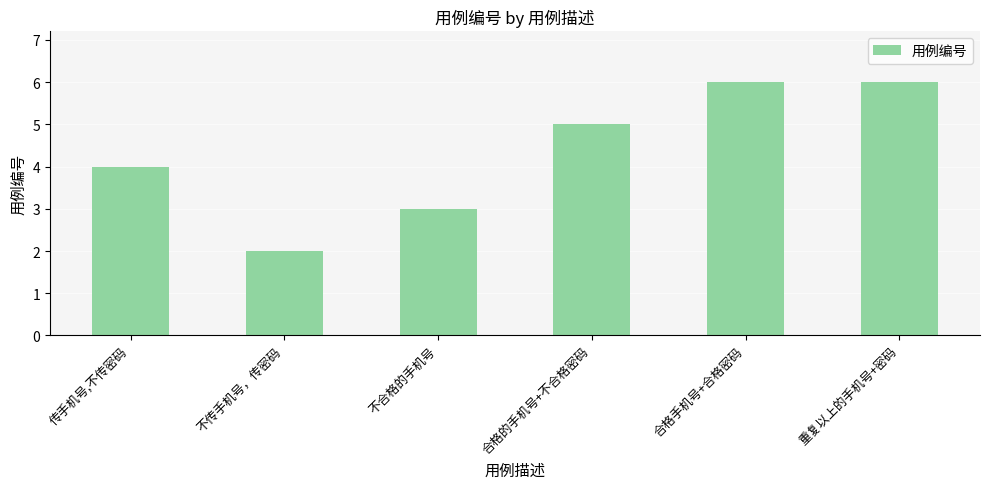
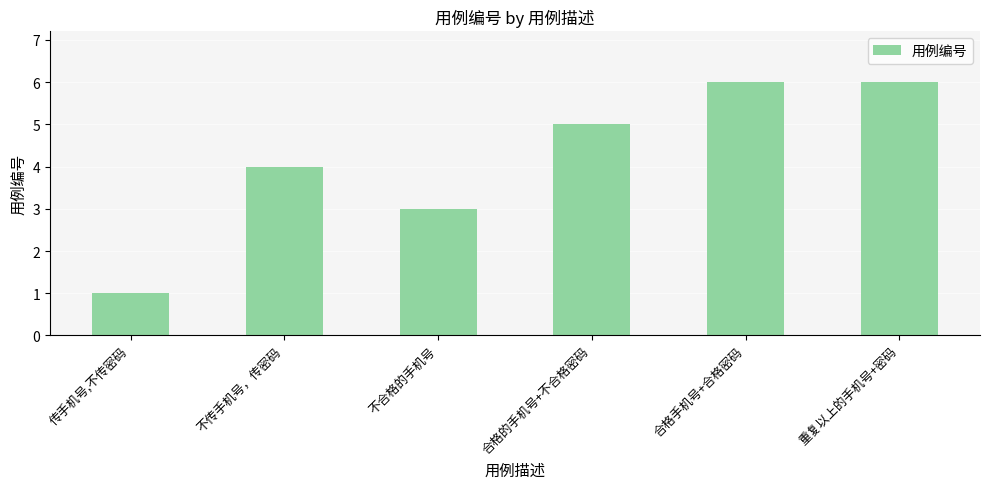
  {
-   "传手机号,不传密码": 4,
-   "不传手机号，传密码": 2,
+   "传手机号,不传密码": 1,
+   "不传手机号，传密码": 4,
    "不合格的手机号": 3,
    "合格的手机号+不合格密码": 5,
    "合格手机号+合格密码": 6,
    "重复以上的手机号+密码": 6
  }
